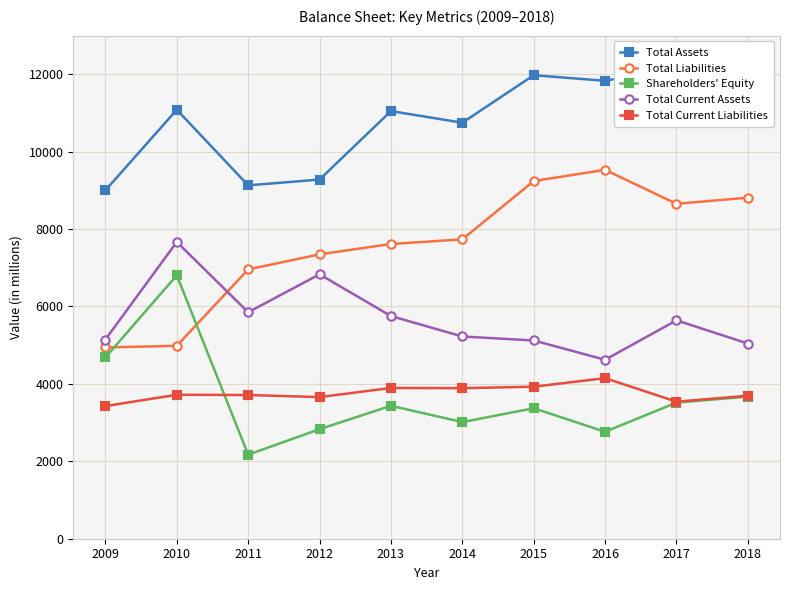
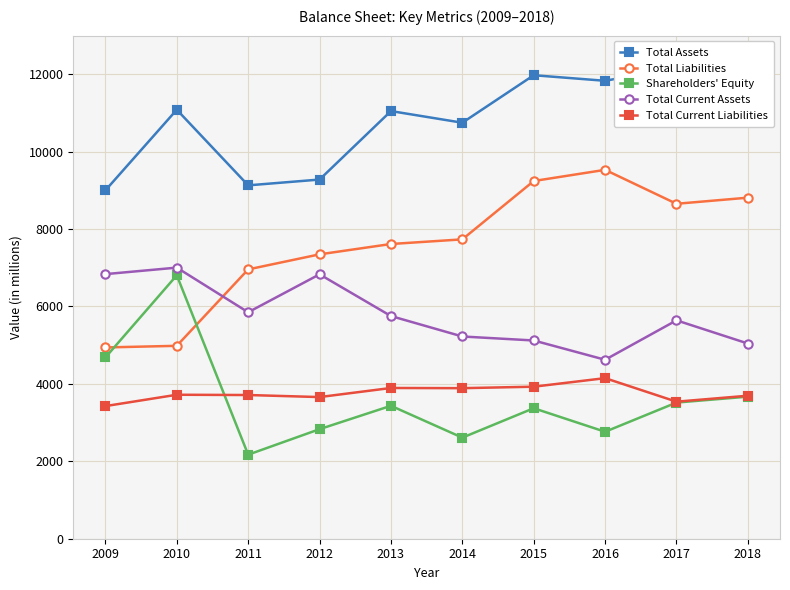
  {
    "Total Assets": {
      "2009": 9000,
      "2010": 11100,
      "2011": 9100,
      "2012": 9300,
      "2013": 11000,
      "2014": 10700,
      "2015": 12000,
      "2016": 11800
    },
    "Shareholders' Equity": {
      "2009": 4700,
      "2010": 6800,
      "2011": 2200,
      "2012": 2800,
      "2013": 3400,
-     "2014": 3000,
+     "2014": 2600,
      "2015": 3400,
      "2016": 2800
    },
    "Total Current Assets": {
-     "2009": 5100,
-     "2010": 7700,
+     "2009": 6800,
+     "2010": 7000,
      "2011": 5900,
      "2012": 6800,
      "2013": 5800,
      "2014": 5200,
      "2015": 5100,
      "2016": 4600,
      "2017": 5600,
      "2018": 5000
    }
  }
